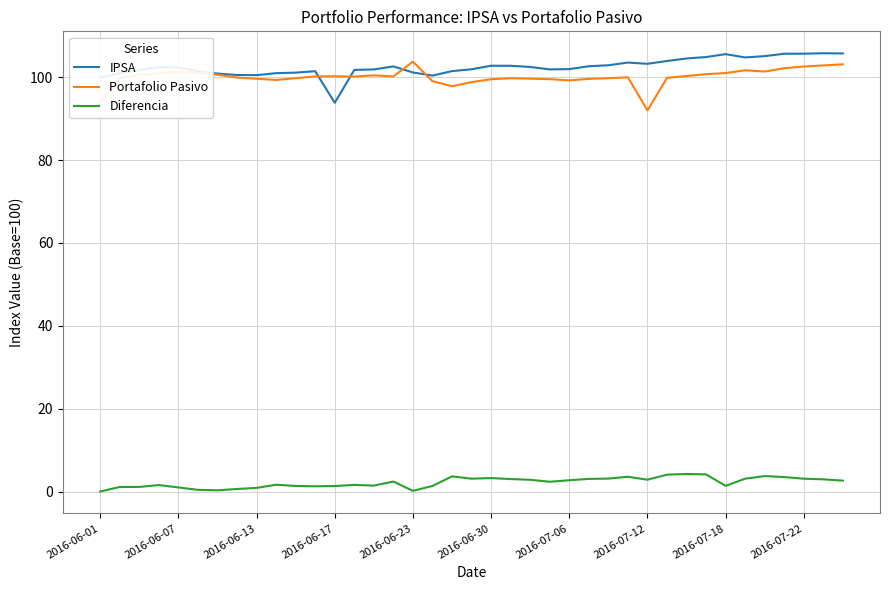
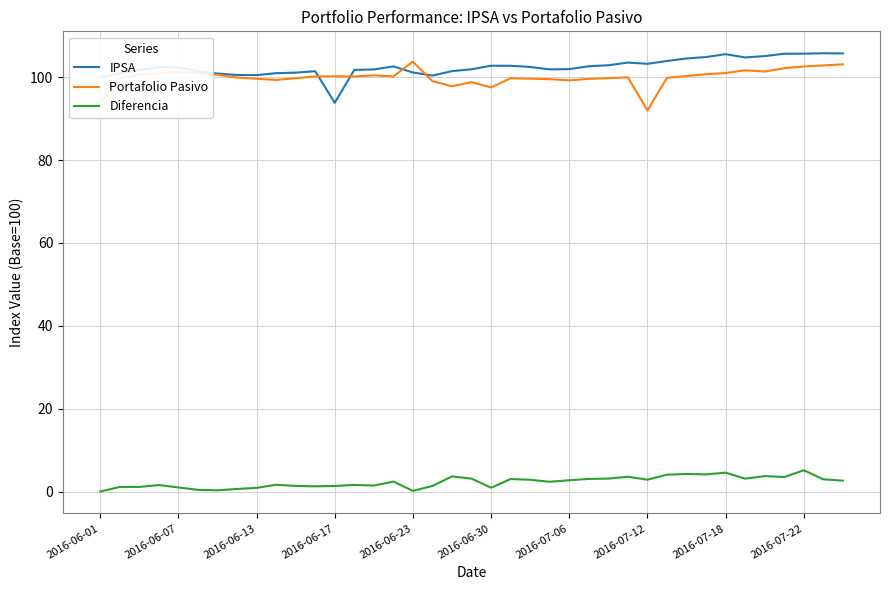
  {
    "IPSA": {
      "2016-06-13": 101,
      "2016-06-17": 94,
      "2016-06-23": 101,
      "2016-06-30": 103,
      "2016-07-06": 102,
      "2016-07-12": 103,
      "2016-07-18": 106,
      "2016-07-22": 106
    },
    "Portafolio Pasivo": {
      "2016-06-13": 100,
      "2016-06-17": 100,
      "2016-06-23": 104,
-     "2016-06-30": 100,
+     "2016-06-30": 98,
      "2016-07-06": 99,
      "2016-07-12": 92,
      "2016-07-18": 101,
      "2016-07-22": 103
    },
    "Diferencia": {
      "2016-06-01": 0,
      "2016-06-07": 1,
      "2016-06-13": 1,
      "2016-06-17": 1,
      "2016-06-23": 0,
-     "2016-06-30": 3,
+     "2016-06-30": 1,
      "2016-07-06": 3,
      "2016-07-12": 3,
-     "2016-07-18": 1,
-     "2016-07-22": 3
+     "2016-07-18": 5,
+     "2016-07-22": 5
    }
  }
